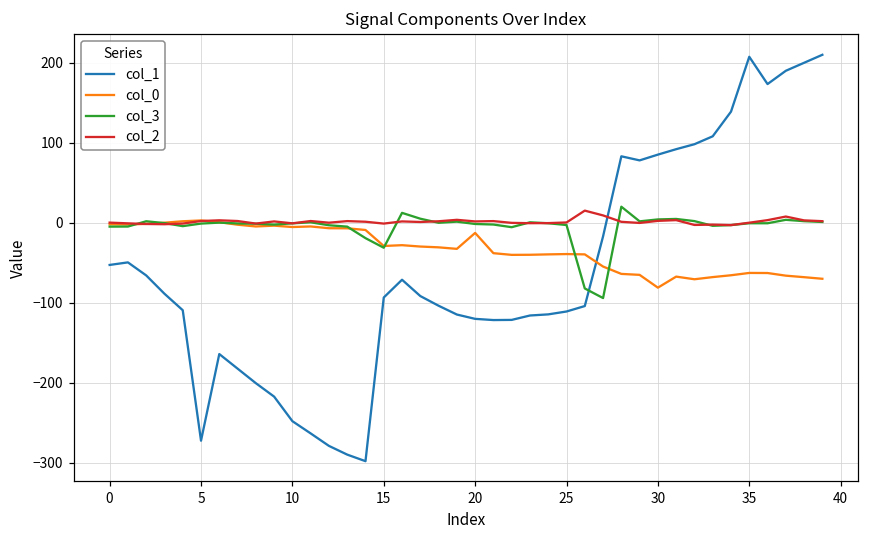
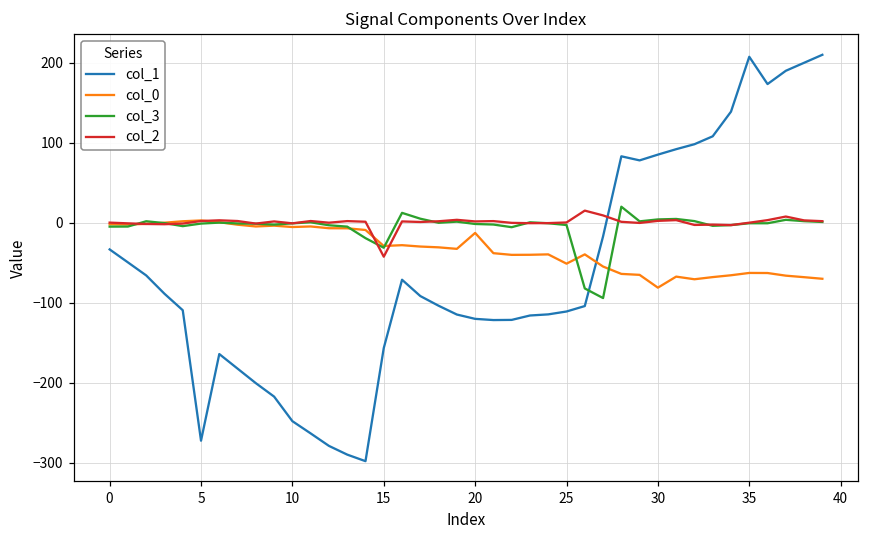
  {
    "col_1": {
-     "0": -50,
+     "0": -30,
      "5": -270,
      "10": -250,
-     "15": -90,
+     "15": -160,
      "20": -120,
      "25": -110,
      "30": 90,
      "35": 210
    },
    "col_0": {
      "10": -10,
      "20": -10,
-     "25": -40,
+     "25": -50,
      "30": -80,
      "35": -60
    },
    "col_2": {
-     "15": 0
+     "15": -40
    }
  }
